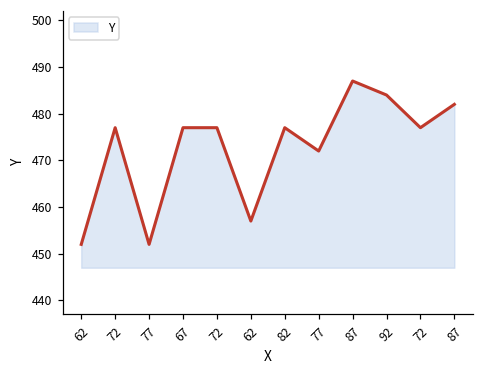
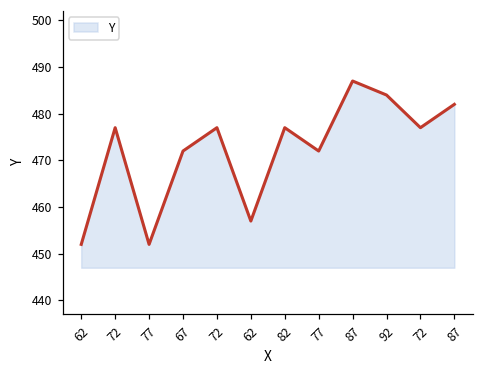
  {
-   "67": 477,
+   "67": 472,
    "82": 477,
    "92": 484
  }
